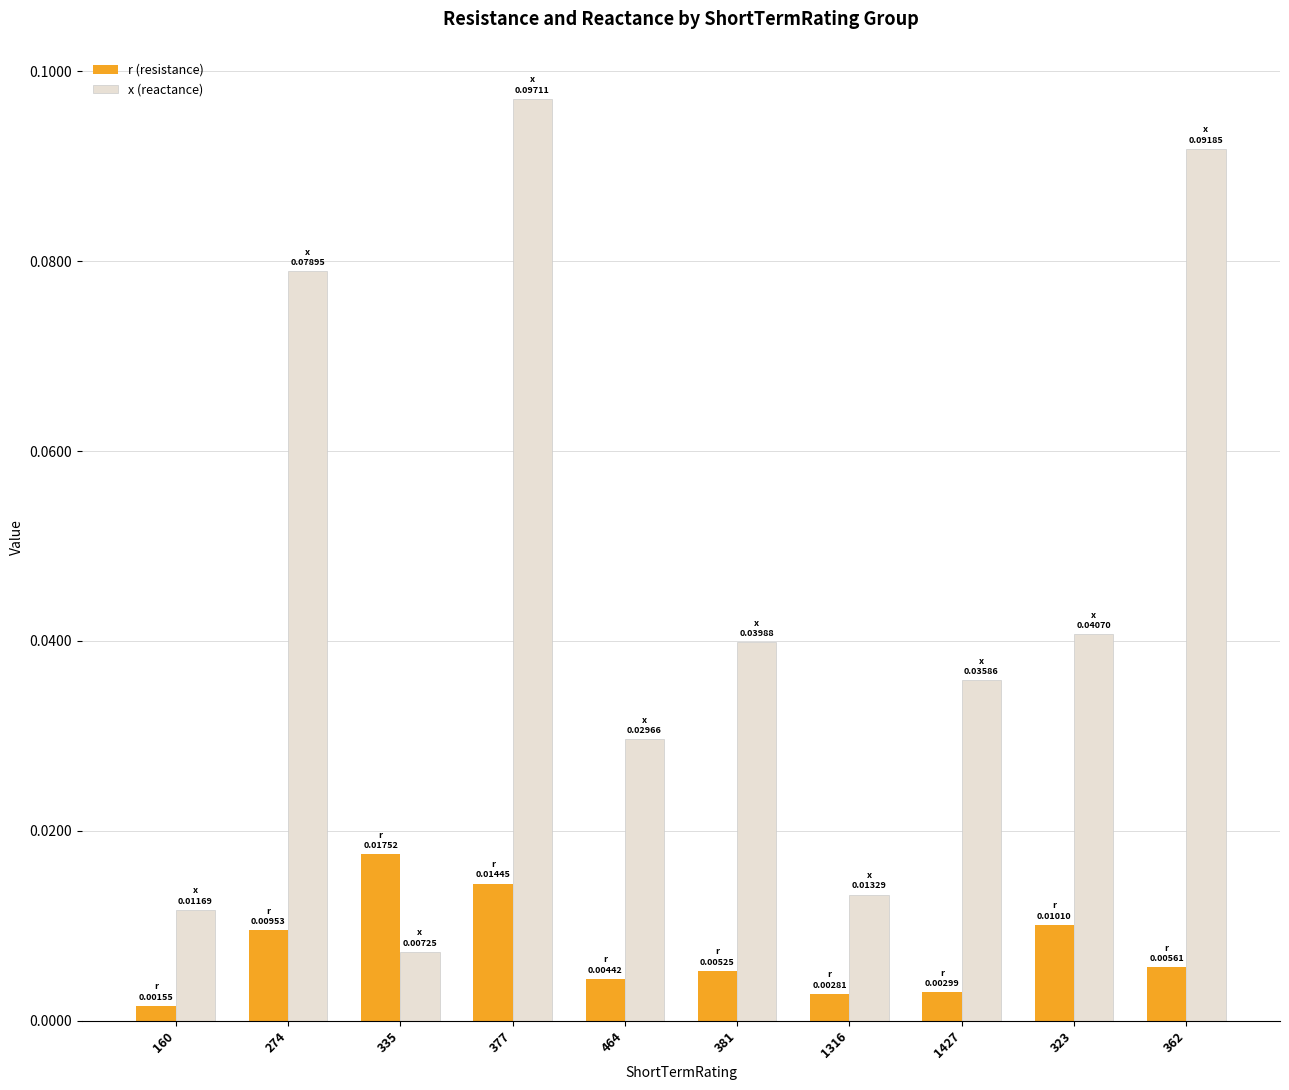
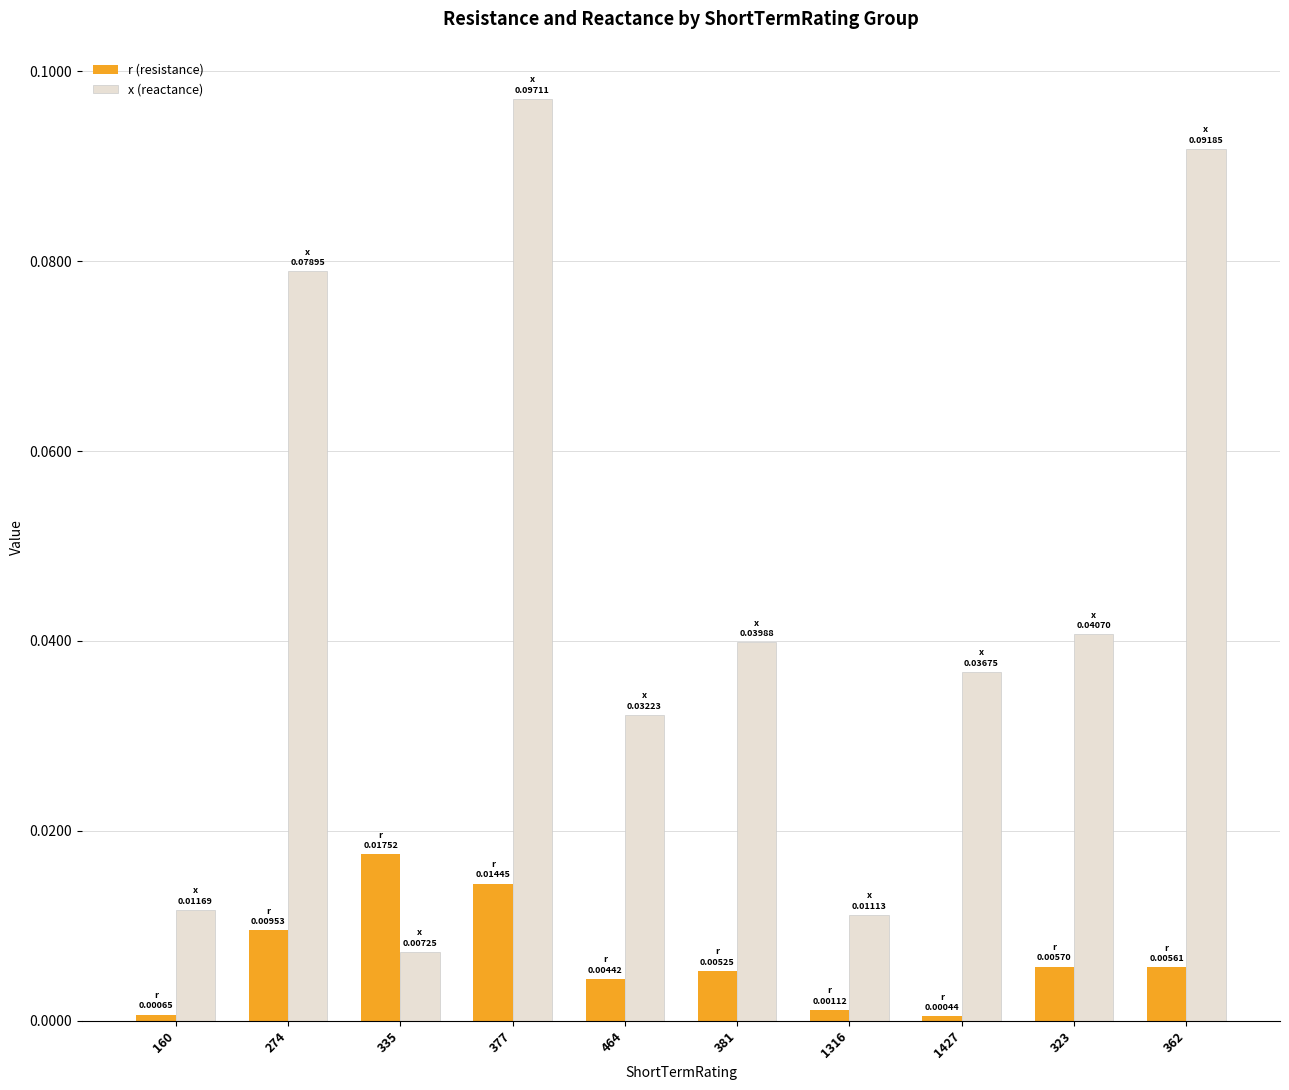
  {
    "r (resistance)": {
-     "160": 0.00155,
+     "160": 0.00065,
      "274": 0.00953,
      "335": 0.01752,
      "377": 0.01445,
      "464": 0.00442,
      "381": 0.00525,
-     "1316": 0.00281,
-     "1427": 0.00299,
-     "323": 0.01010,
+     "1316": 0.00112,
+     "1427": 0.00044,
+     "323": 0.00570,
      "362": 0.00561
    },
    "x (reactance)": {
      "160": 0.01169,
      "274": 0.07895,
      "335": 0.00725,
      "377": 0.09711,
-     "464": 0.02966,
+     "464": 0.03223,
      "381": 0.03988,
-     "1316": 0.01329,
-     "1427": 0.03586,
+     "1316": 0.01113,
+     "1427": 0.03675,
      "323": 0.04070,
      "362": 0.09185
    }
  }
